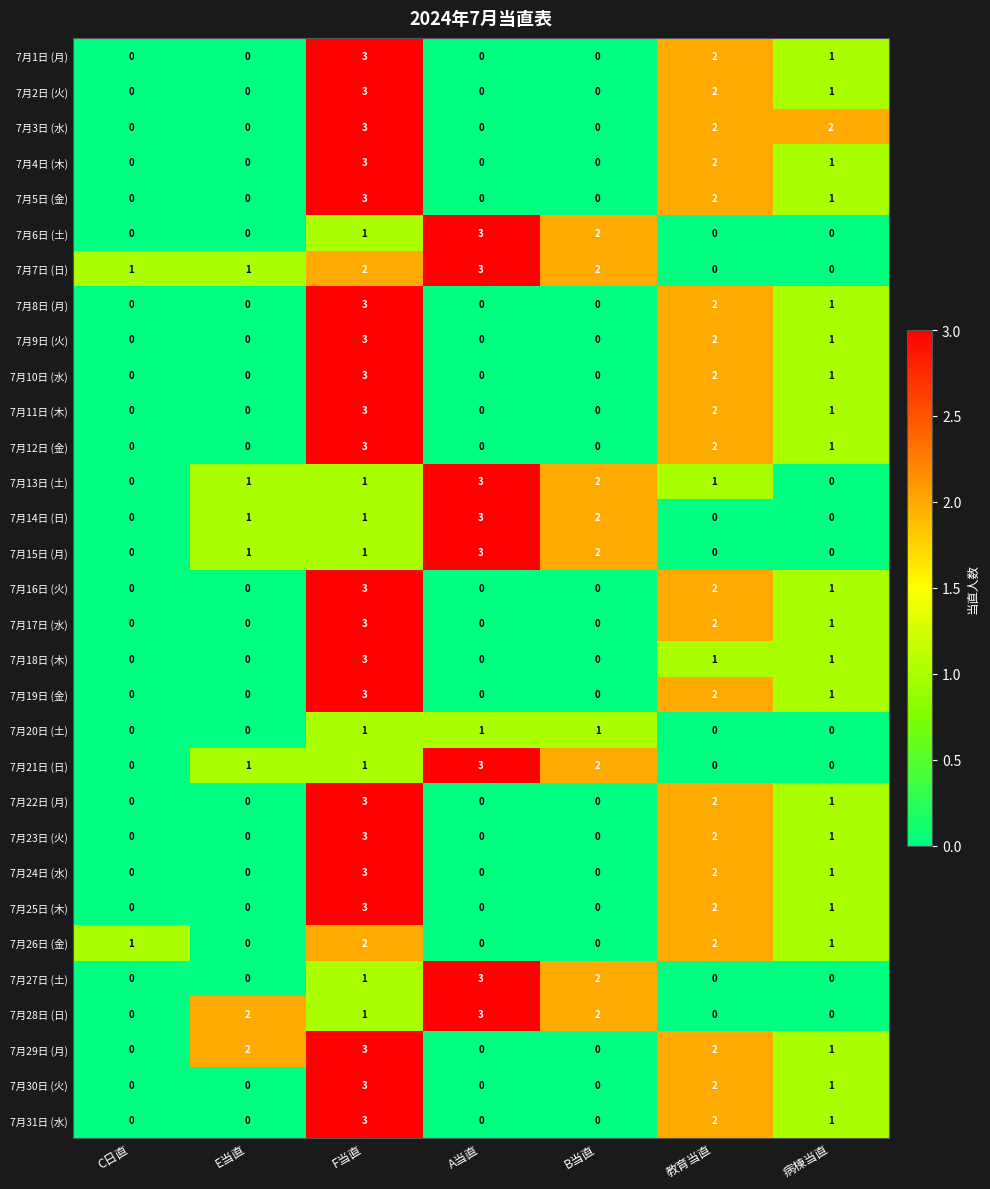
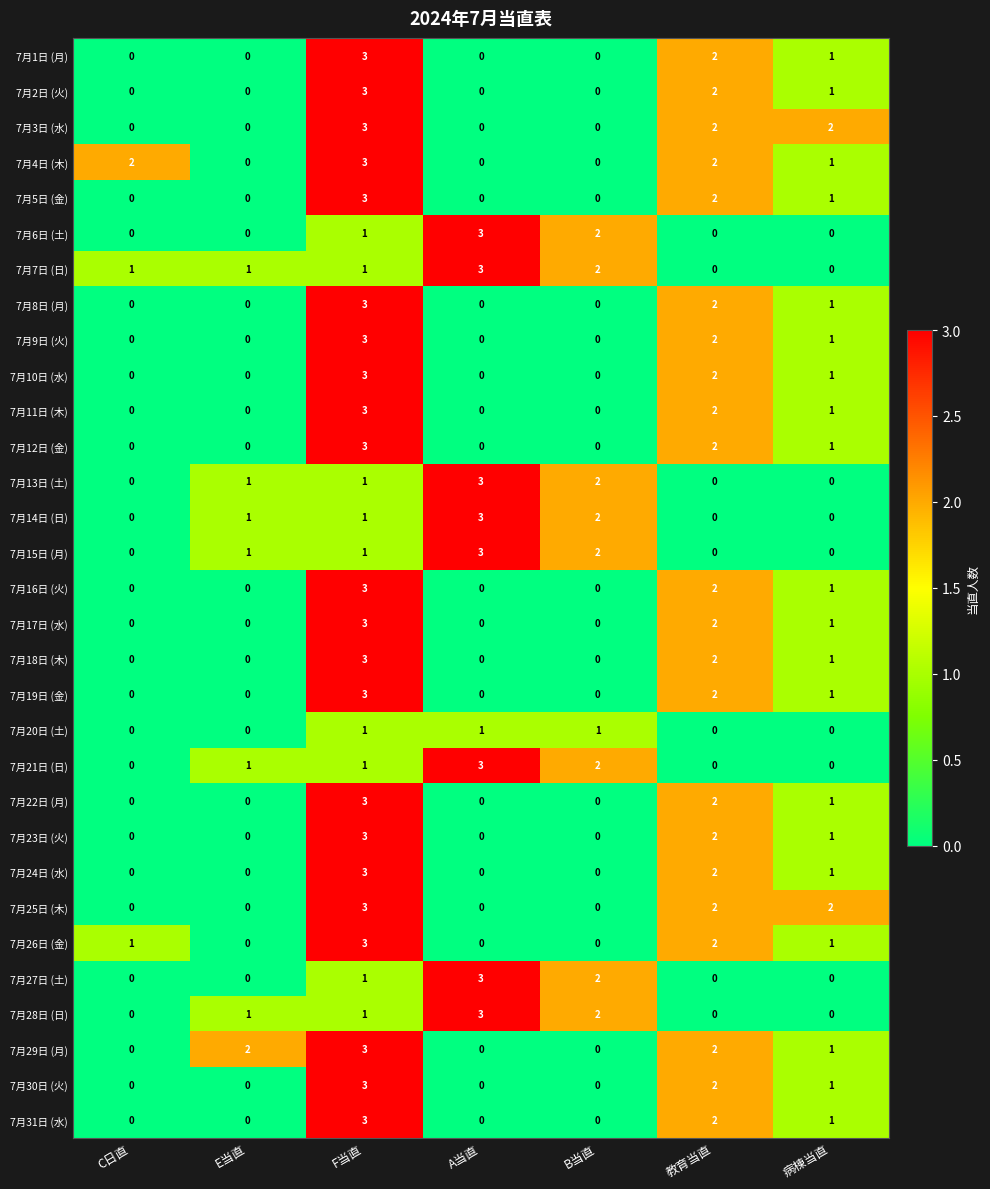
  {
    "7月4日 (木)": {
-     "C日直": 0,
+     "C日直": 2,
      "E当直": 0,
      "F当直": 3,
      "A当直": 0,
      "B当直": 0,
      "教育当直": 2,
      "病棟当直": 1
    },
    "7月7日 (日)": {
      "C日直": 1,
      "E当直": 1,
-     "F当直": 2,
+     "F当直": 1,
      "A当直": 3,
      "B当直": 2,
      "教育当直": 0,
      "病棟当直": 0
    },
    "7月13日 (土)": {
      "C日直": 0,
      "E当直": 1,
      "F当直": 1,
      "A当直": 3,
      "B当直": 2,
-     "教育当直": 1,
+     "教育当直": 0,
      "病棟当直": 0
    },
    "7月18日 (木)": {
      "C日直": 0,
      "E当直": 0,
      "F当直": 3,
      "A当直": 0,
      "B当直": 0,
-     "教育当直": 1,
+     "教育当直": 2,
      "病棟当直": 1
    },
    "7月25日 (木)": {
      "C日直": 0,
      "E当直": 0,
      "F当直": 3,
      "A当直": 0,
      "B当直": 0,
      "教育当直": 2,
-     "病棟当直": 1
+     "病棟当直": 2
    },
    "7月26日 (金)": {
      "C日直": 1,
      "E当直": 0,
-     "F当直": 2,
+     "F当直": 3,
      "A当直": 0,
      "B当直": 0,
      "教育当直": 2,
      "病棟当直": 1
    },
    "7月28日 (日)": {
      "C日直": 0,
-     "E当直": 2,
+     "E当直": 1,
      "F当直": 1,
      "A当直": 3,
      "B当直": 2,
      "教育当直": 0,
      "病棟当直": 0
    }
  }
